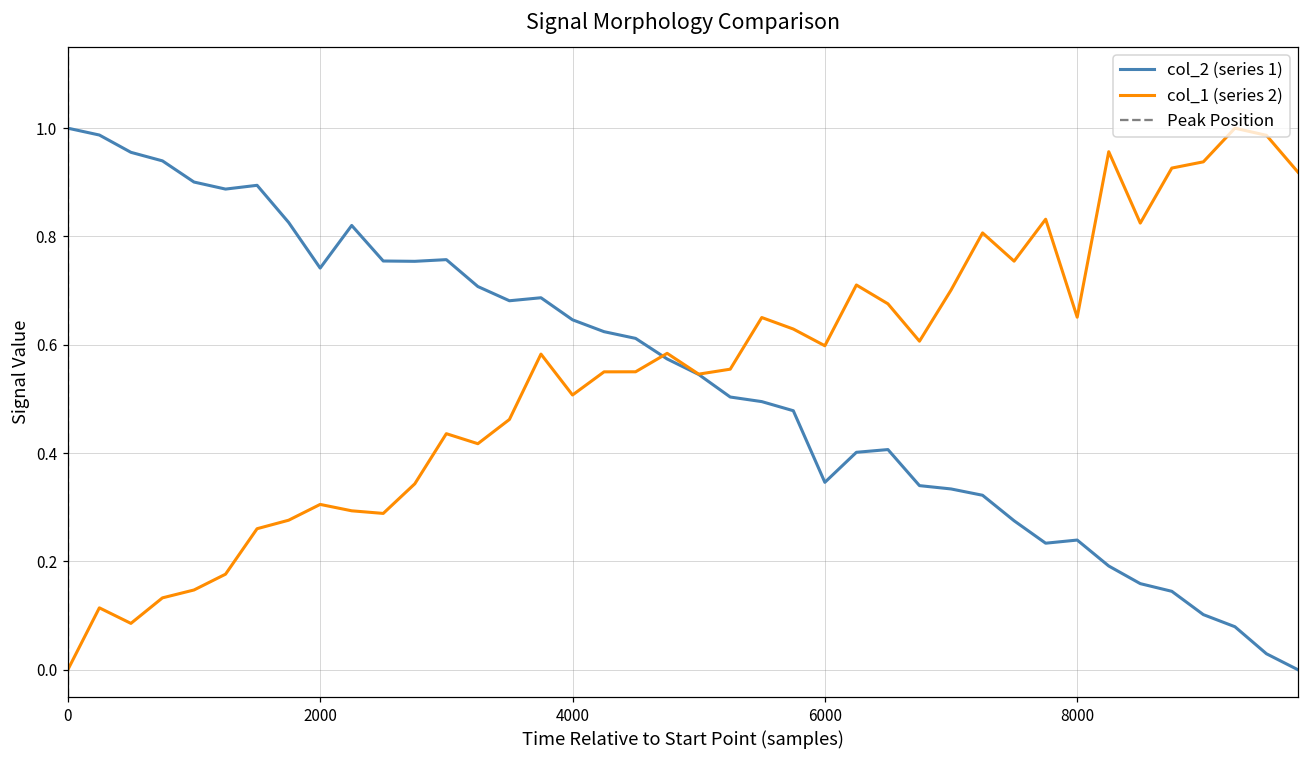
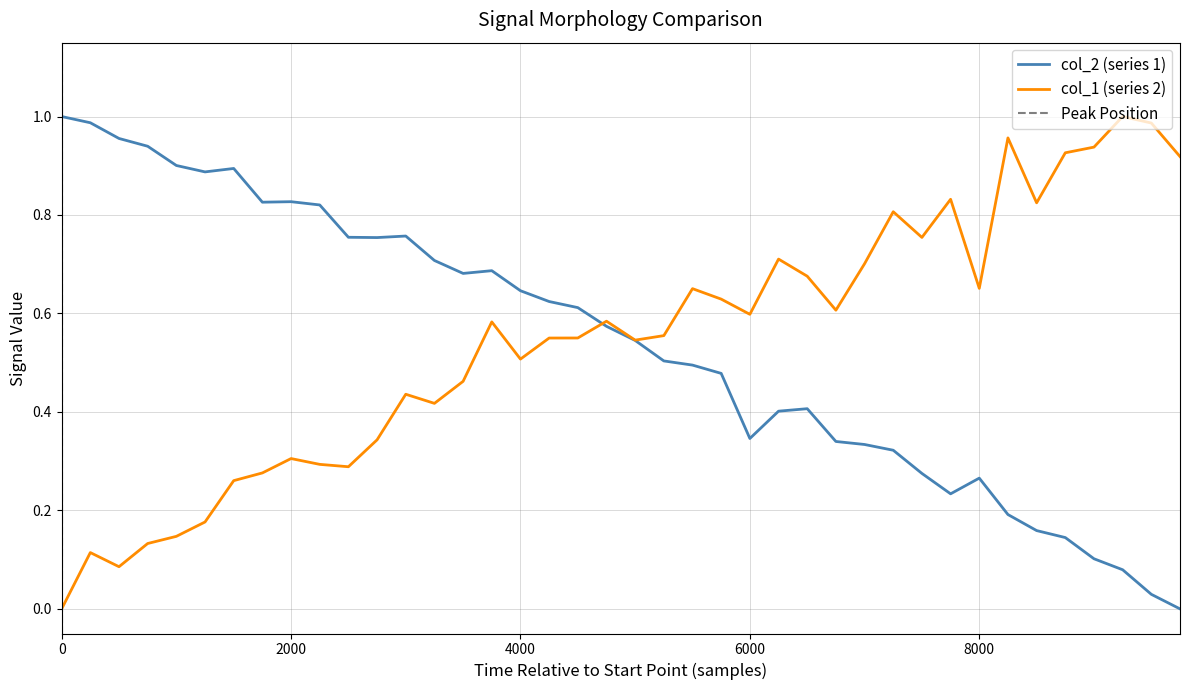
  {
    "col_2 (series 1)": {
      "0": 1.00,
-     "2000": 0.74,
+     "2000": 0.83,
      "4000": 0.65,
      "6000": 0.35,
-     "8000": 0.24
+     "8000": 0.27
    },
    "col_1 (series 2)": {
      "0": 0.00,
      "2000": 0.31,
      "4000": 0.51,
      "6000": 0.60,
      "8000": 0.65
    }
  }
